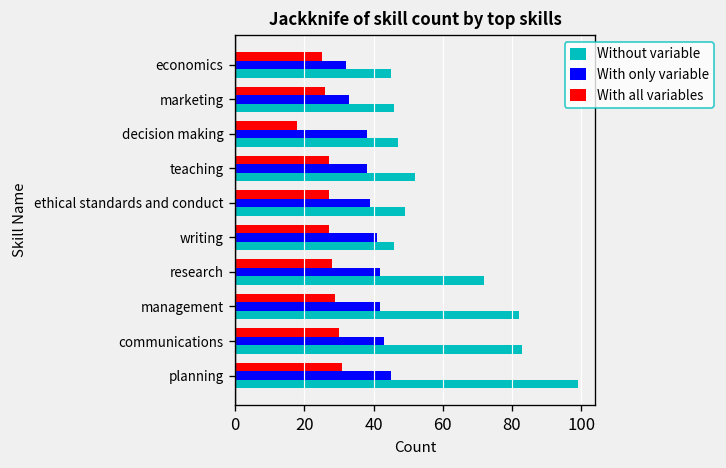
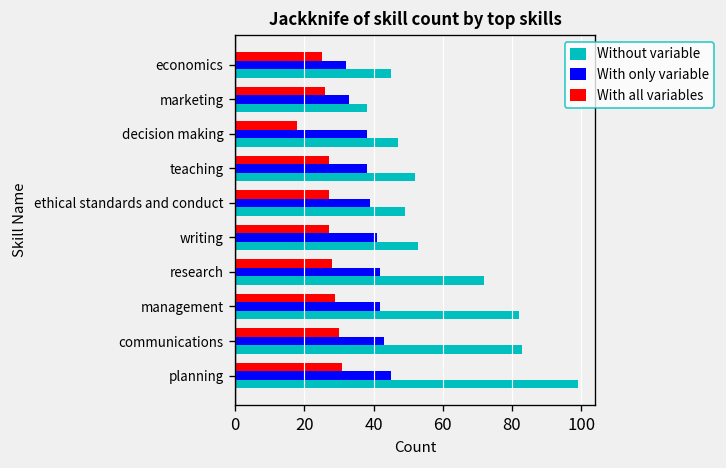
  {
    "Without variable": {
      "economics": 45,
-     "marketing": 46,
+     "marketing": 38,
      "decision making": 47,
      "teaching": 52,
      "ethical standards and conduct": 49,
-     "writing": 46,
+     "writing": 53,
      "research": 72,
      "management": 82,
      "communications": 83,
      "planning": 99
    },
    "With only variable": {
      "economics": 32,
      "marketing": 33,
      "decision making": 38,
      "teaching": 38,
      "ethical standards and conduct": 39,
      "writing": 41,
      "research": 42,
      "management": 42,
      "communications": 43,
      "planning": 45
    },
    "With all variables": {
      "economics": 25,
      "marketing": 26,
      "decision making": 18,
      "teaching": 27,
      "ethical standards and conduct": 27,
      "writing": 27,
      "research": 28,
      "management": 29,
      "communications": 30,
      "planning": 31
    }
  }
